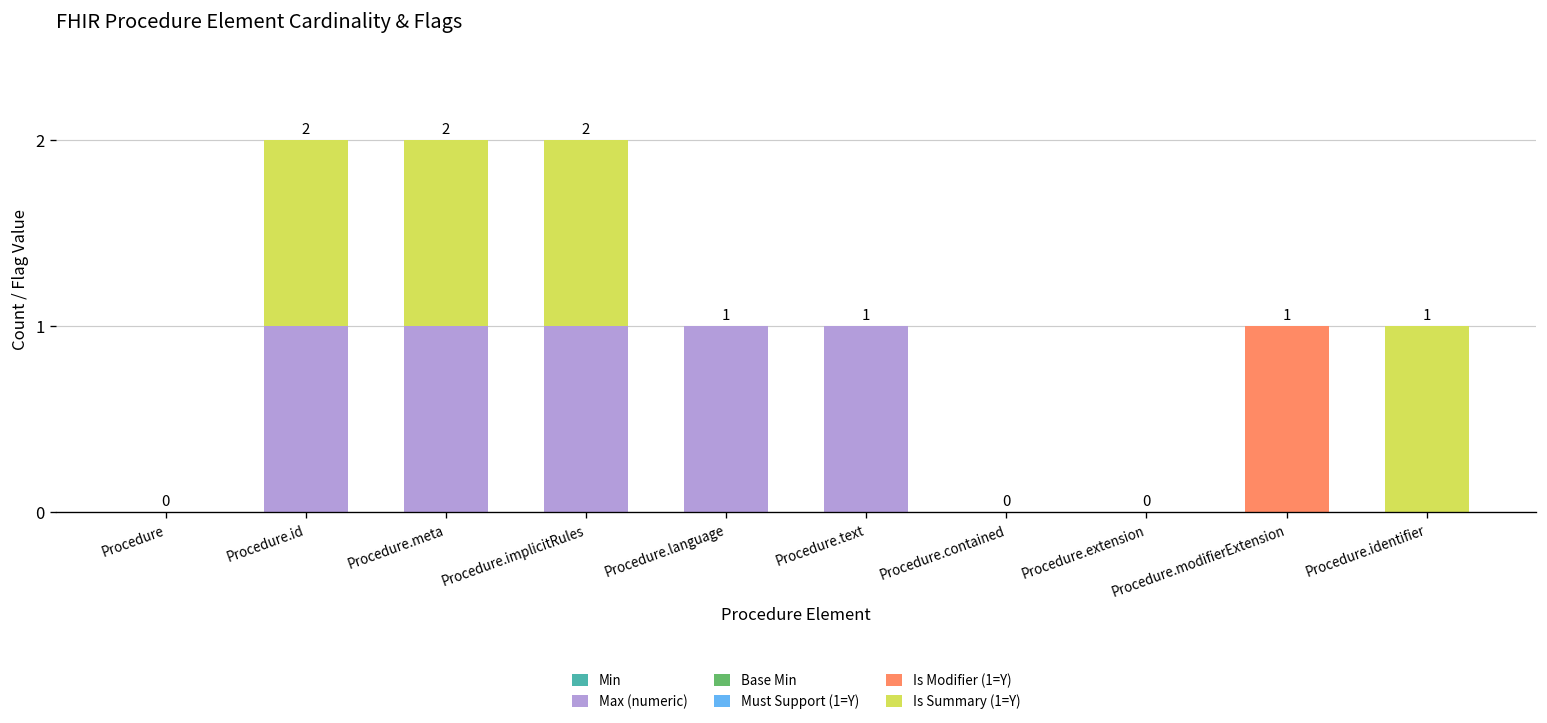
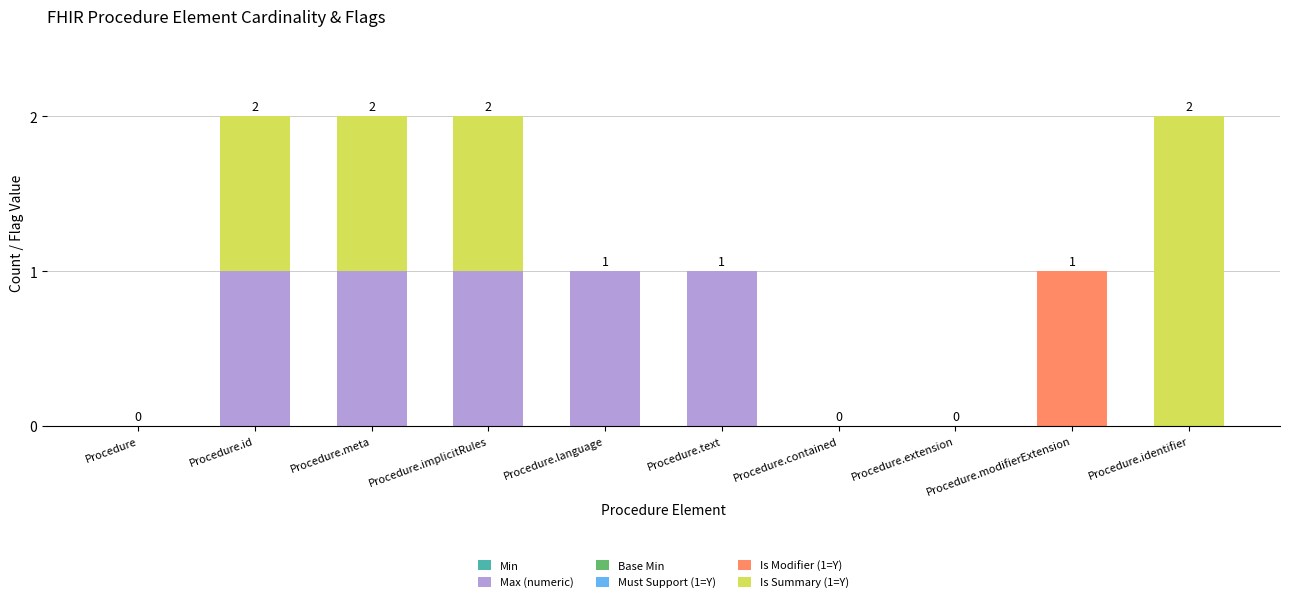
  {
    "Min": {
      "Procedure": 0,
      "Procedure.contained": 0,
      "Procedure.extension": 0
    },
    "Must Support (1=Y)": {
      "Procedure": 0,
      "Procedure.language": 1,
      "Procedure.text": 1,
      "Procedure.contained": 0,
      "Procedure.extension": 0
    },
    "Is Modifier (1=Y)": {
      "Procedure": 0,
      "Procedure.contained": 0,
      "Procedure.extension": 0,
      "Procedure.modifierExtension": 1
    },
    "Is Summary (1=Y)": {
      "Procedure": 0,
      "Procedure.contained": 0,
      "Procedure.extension": 0,
-     "Procedure.identifier": 1
+     "Procedure.identifier": 2
    }
  }
